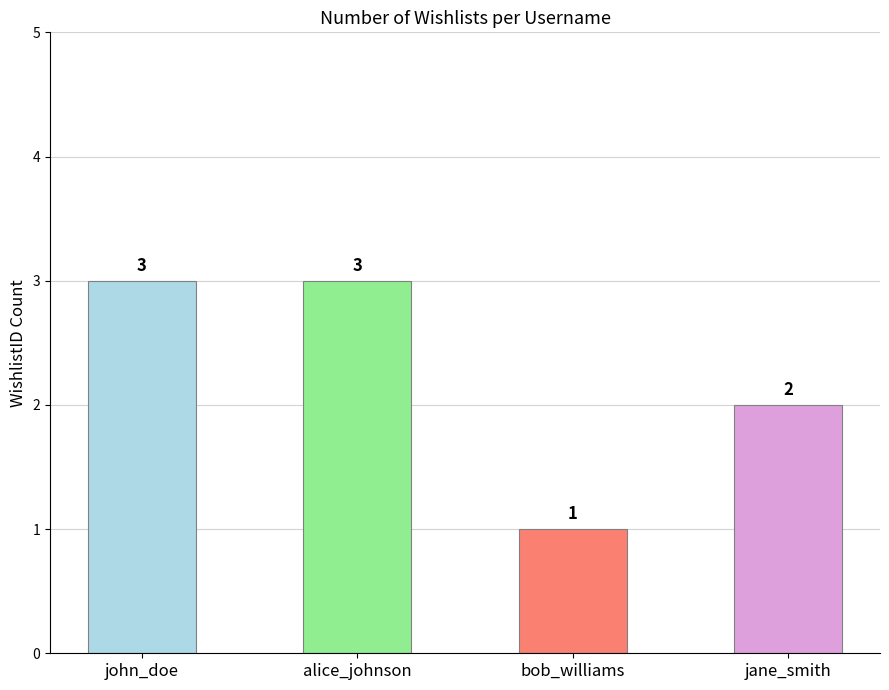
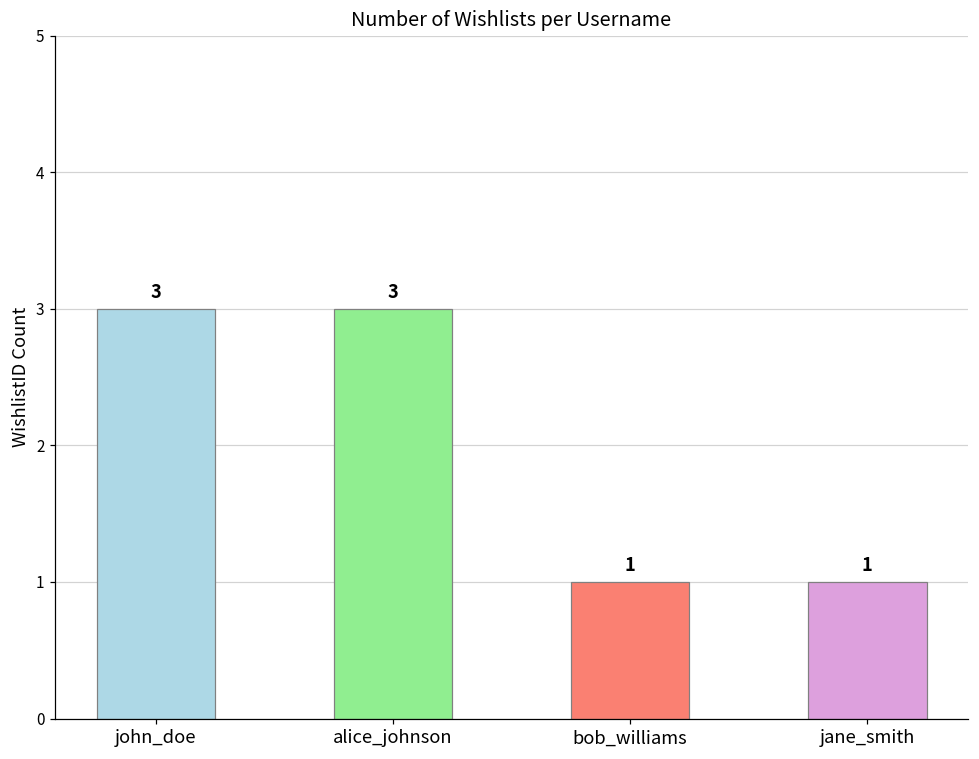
  {
    "john_doe": 3,
    "alice_johnson": 3,
    "bob_williams": 1,
-   "jane_smith": 2
+   "jane_smith": 1
  }
